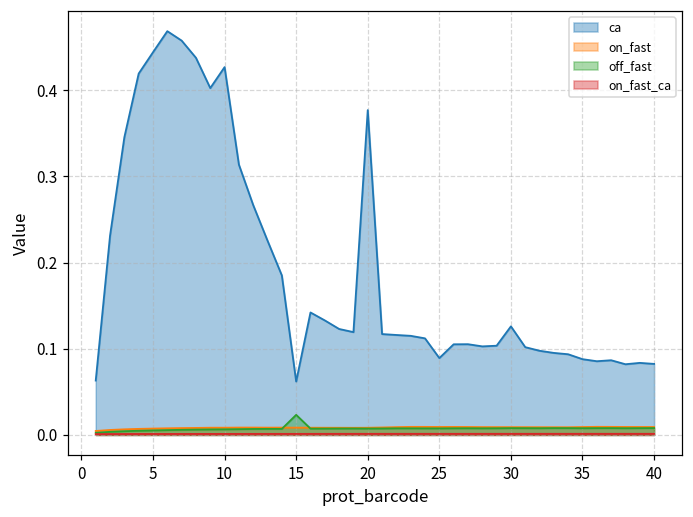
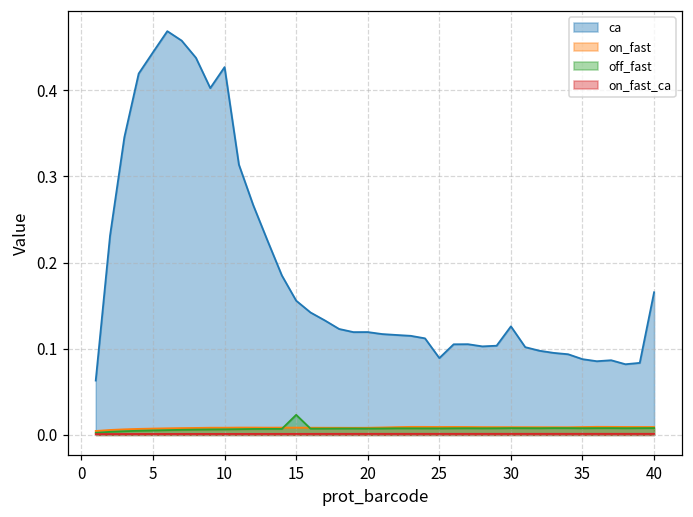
  {
    "ca": {
      "5": 0.44,
      "10": 0.43,
-     "15": 0.06,
-     "20": 0.38,
+     "15": 0.16,
+     "20": 0.12,
      "25": 0.09,
      "30": 0.13,
      "35": 0.09,
-     "40": 0.08
+     "40": 0.17
    },
    "off_fast": {
      "15": 0.02
    }
  }
